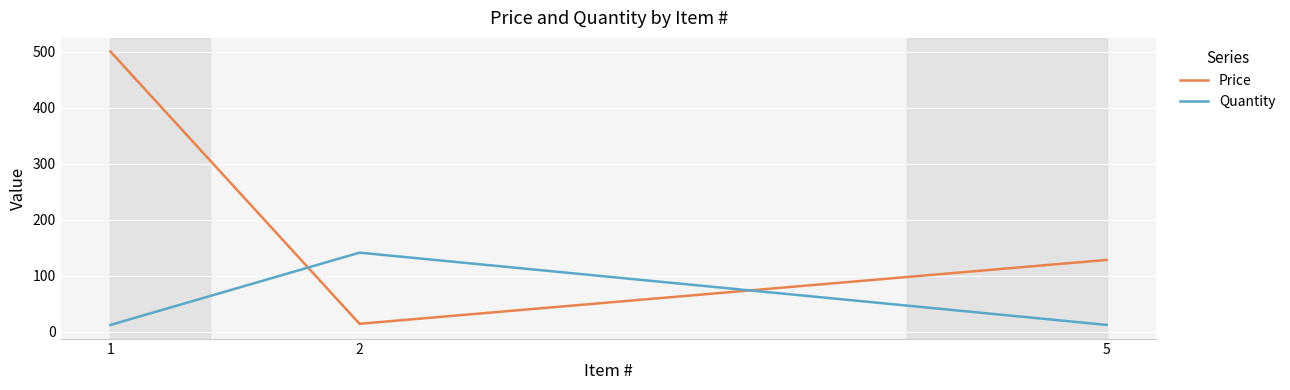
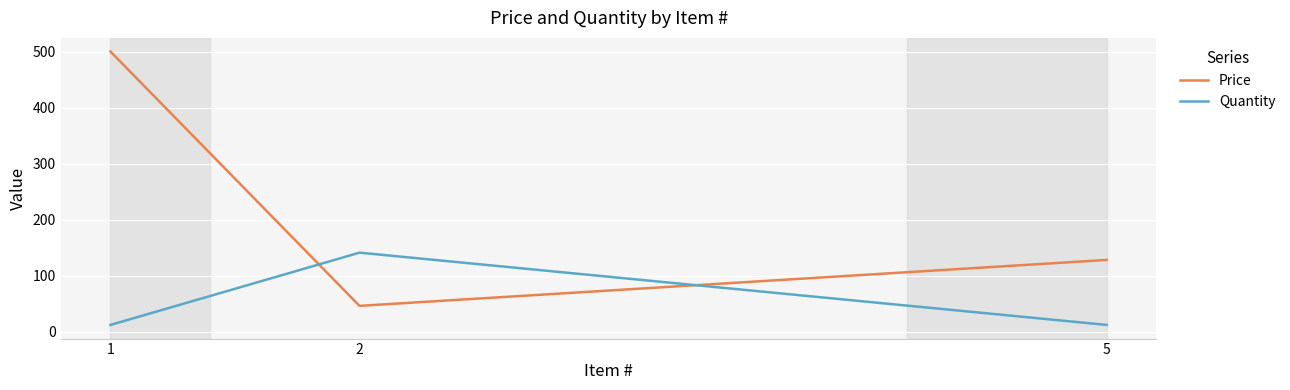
  {
    "Price": {
      "1": 500,
-     "2": 10,
+     "2": 50,
      "5": 130
    },
    "Quantity": {
      "1": 10,
      "2": 140,
      "5": 10
    }
  }
